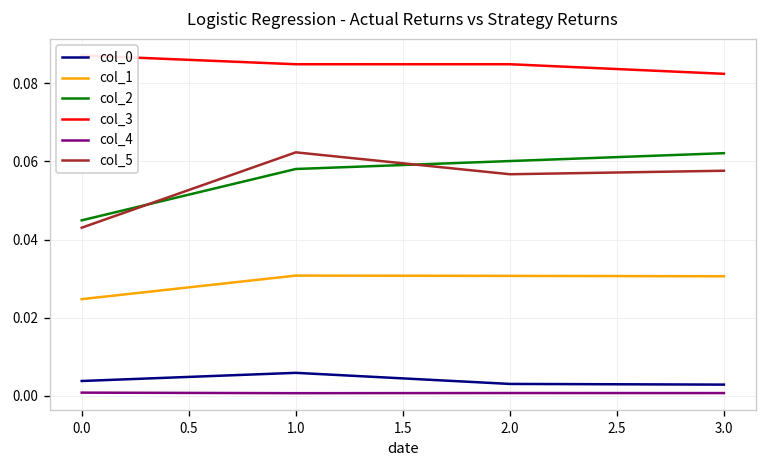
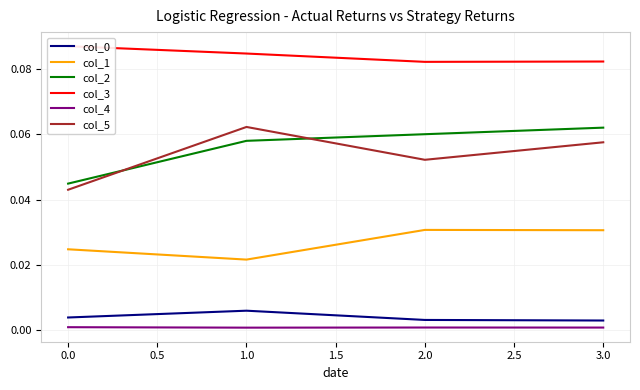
  {
    "col_0": {
      "0.0": 0.004,
      "1.0": 0.006,
      "2.0": 0.003,
      "3.0": 0.003
    },
    "col_1": {
      "0.0": 0.025,
-     "1.0": 0.031,
+     "1.0": 0.022,
      "2.0": 0.031,
      "3.0": 0.031
    },
    "col_2": {
      "0.0": 0.045,
      "1.0": 0.058,
      "2.0": 0.060,
      "3.0": 0.062
    },
    "col_3": {
      "1.0": 0.085,
-     "2.0": 0.085,
+     "2.0": 0.082,
      "3.0": 0.082
    },
    "col_4": {
      "0.0": 0.001,
      "1.0": 0.001,
      "2.0": 0.001,
      "3.0": 0.001
    },
    "col_5": {
      "0.0": 0.043,
      "1.0": 0.062,
-     "2.0": 0.057,
+     "2.0": 0.052,
      "3.0": 0.058
    }
  }
